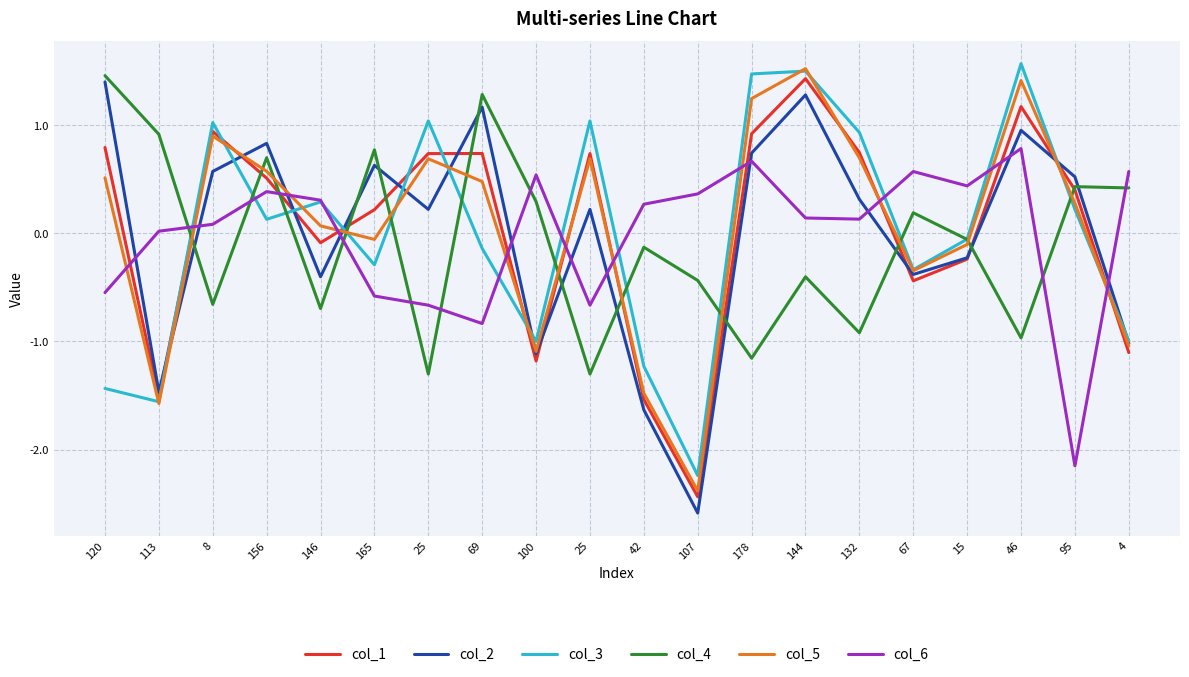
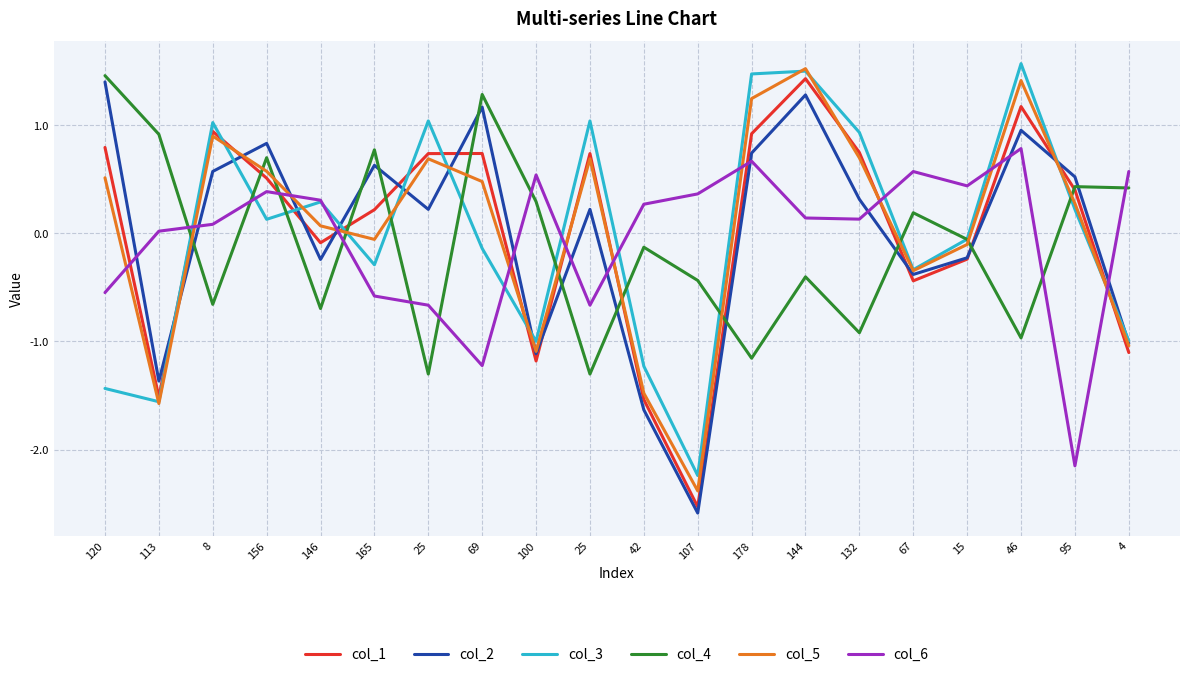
  {
    "col_1": {
      "120": 0.79,
      "113": -1.52,
      "8": 0.94,
      "156": 0.51,
      "146": -0.09,
      "165": 0.22,
      "69": 0.74,
      "100": -1.18,
      "42": -1.54,
-     "107": -2.44,
+     "107": -2.53,
      "178": 0.92,
      "144": 1.43,
      "132": 0.75,
      "67": -0.44,
      "46": 1.17,
      "95": 0.40,
      "4": -1.10
    },
    "col_2": {
      "120": 1.40,
-     "113": -1.47,
+     "113": -1.37,
      "8": 0.57,
      "156": 0.83,
-     "146": -0.40,
+     "146": -0.24,
      "165": 0.63,
      "69": 1.17,
      "42": -1.63,
      "107": -2.59,
      "178": 0.74,
      "144": 1.28,
      "132": 0.31,
      "67": -0.38,
      "46": 0.95,
      "95": 0.52
    },
    "col_3": {
      "120": -1.44,
      "8": 1.02,
      "156": 0.13,
      "165": -0.29,
      "69": -0.14,
      "100": -1.00,
      "42": -1.23,
      "107": -2.24,
      "178": 1.47,
      "132": 0.93,
      "46": 1.57,
      "95": 0.22,
      "4": -0.99
    },
    "col_4": {
      "120": 1.46,
      "113": 0.91,
      "8": -0.66,
      "156": 0.70,
      "146": -0.70,
      "165": 0.77,
      "69": 1.28,
      "100": 0.29,
      "42": -0.13,
      "107": -0.44,
      "178": -1.16,
      "144": -0.40,
      "132": -0.92,
      "67": 0.19,
      "46": -0.97,
      "95": 0.43,
      "4": 0.42
    },
    "col_5": {
      "120": 0.51,
      "8": 0.90,
      "156": 0.57,
      "146": 0.07,
      "165": -0.06,
      "69": 0.48,
      "42": -1.48,
      "107": -2.38,
      "178": 1.24,
      "132": 0.70,
      "15": -0.10,
      "46": 1.41,
      "95": 0.27
    },
    "col_6": {
      "120": -0.55,
      "113": 0.02,
      "8": 0.08,
      "156": 0.38,
      "165": -0.58,
-     "69": -0.84,
+     "69": -1.22,
      "100": 0.54,
      "42": 0.27,
      "107": 0.36,
      "178": 0.67,
      "144": 0.14,
      "132": 0.13,
      "67": 0.57,
      "15": 0.44,
      "46": 0.78,
      "95": -2.15,
      "4": 0.57
    }
  }
